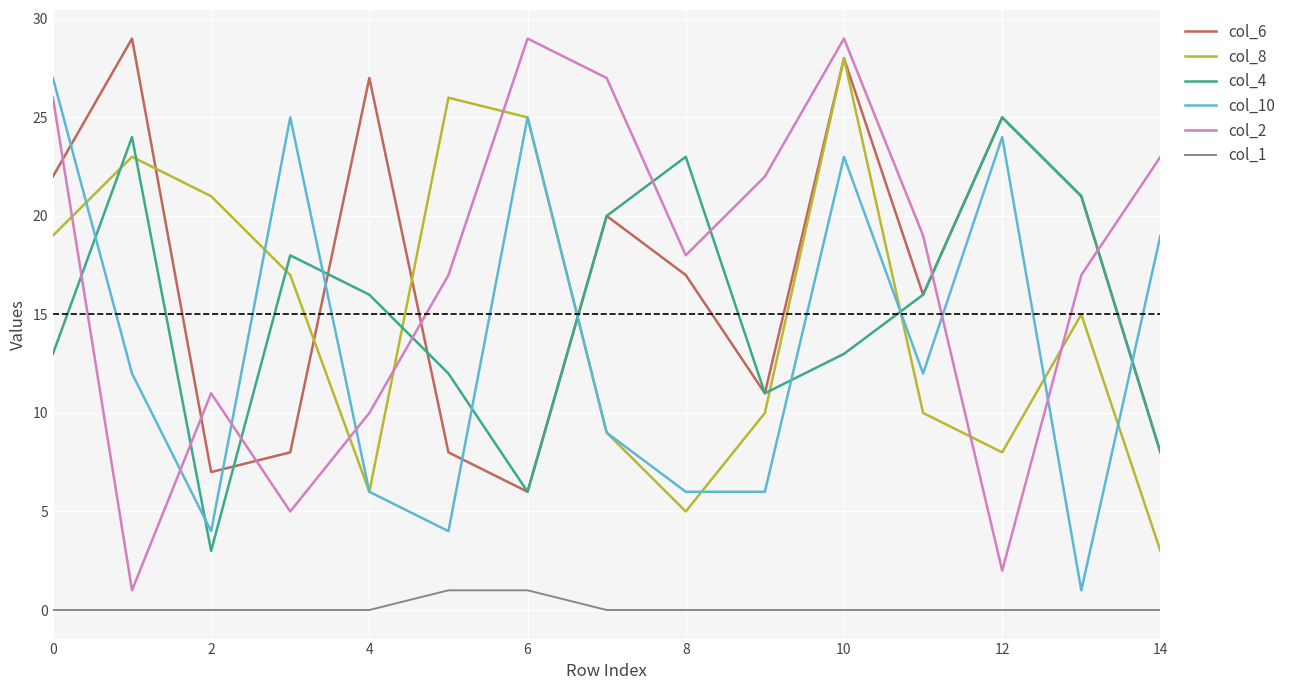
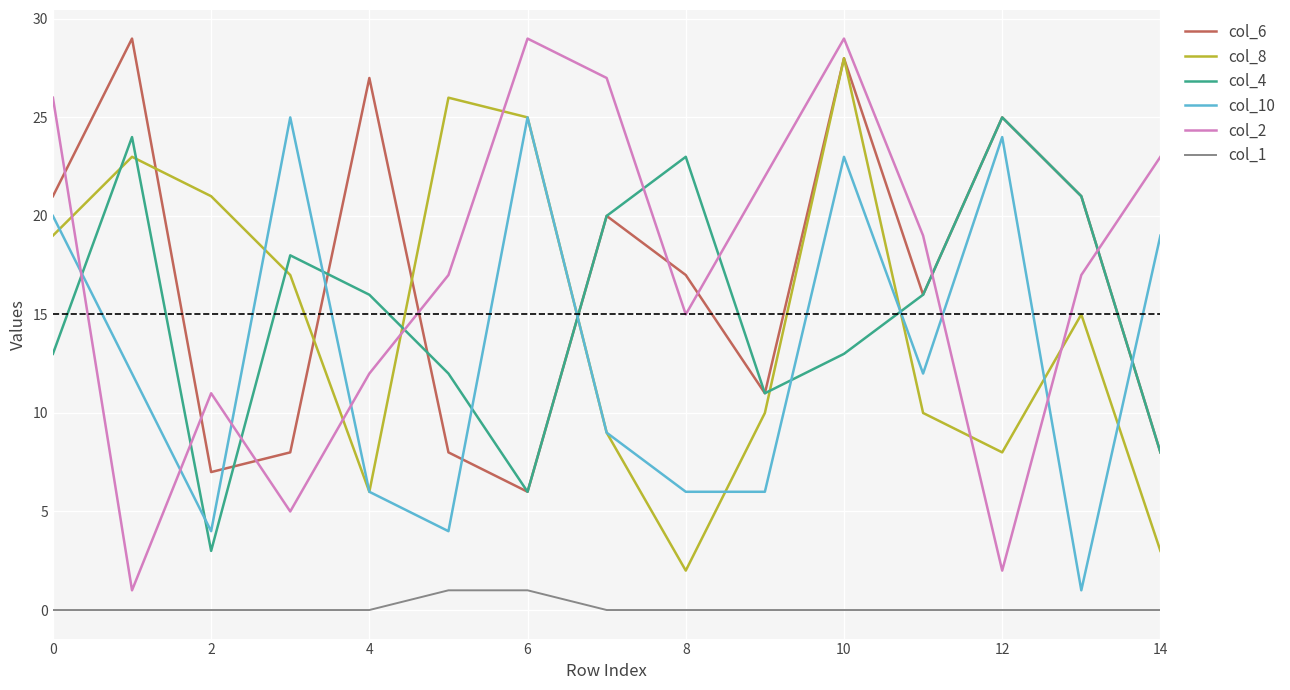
  {
    "col_6": {
-     "0": 22,
+     "0": 21,
      "2": 7,
      "4": 27,
      "8": 17
    },
    "col_8": {
      "0": 19,
      "2": 21,
-     "8": 5,
+     "8": 2,
      "12": 8,
      "14": 3
    },
    "col_4": {
      "0": 13,
      "2": 3,
      "4": 16,
      "8": 23,
      "10": 13
    },
    "col_10": {
-     "0": 27,
+     "0": 20,
      "2": 4,
      "8": 6,
      "10": 23,
      "12": 24,
      "14": 19
    },
    "col_2": {
      "0": 26,
      "2": 11,
-     "4": 10,
+     "4": 12,
      "6": 29,
-     "8": 18,
+     "8": 15,
      "10": 29,
      "12": 2,
      "14": 23
    },
    "col_1": {
      "0": 0,
      "2": 0,
      "4": 0,
      "6": 1,
      "8": 0,
      "10": 0,
      "12": 0,
      "14": 0
    }
  }
